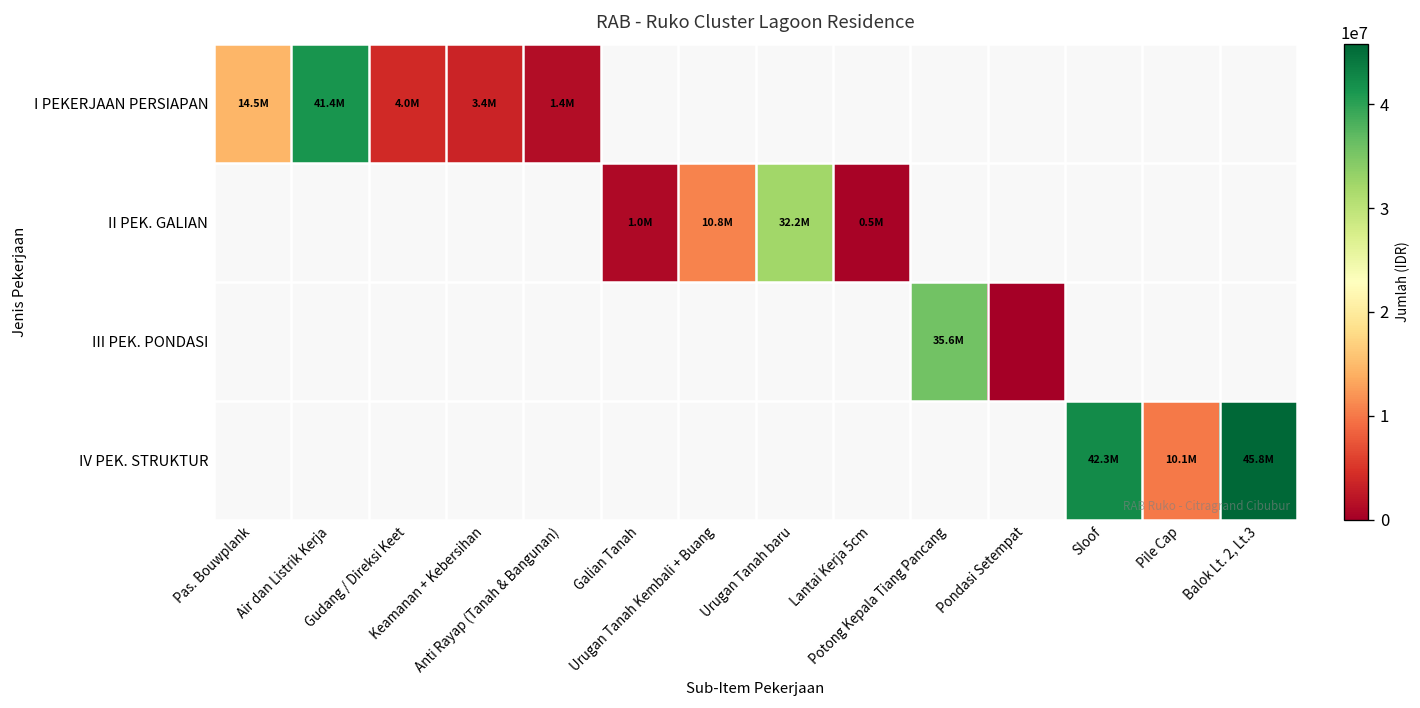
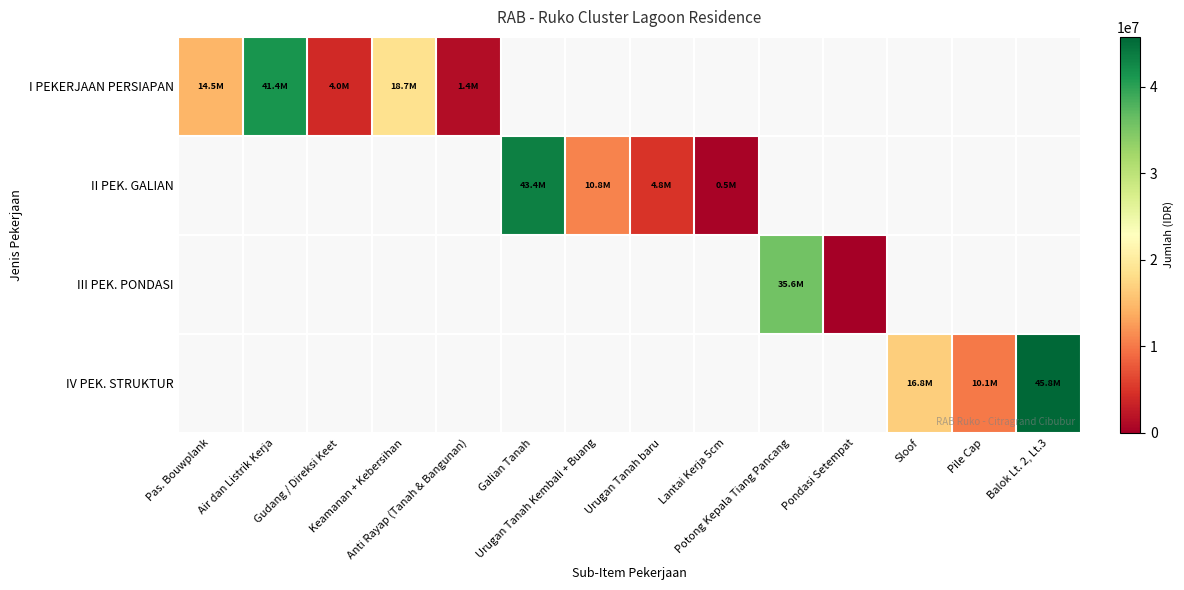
  {
    "I PEKERJAAN PERSIAPAN": {
      "Pas. Bouwplank": "14.5M",
      "Air dan Listrik Kerja": "41.4M",
      "Gudang / Direksi Keet": "4.0M",
-     "Keamanan + Kebersihan": "3.4M",
+     "Keamanan + Kebersihan": "18.7M",
      "Anti Rayap (Tanah & Bangunan)": "1.4M"
    },
    "II PEK. GALIAN": {
-     "Galian Tanah": "1.0M",
+     "Galian Tanah": "43.4M",
      "Urugan Tanah Kembali + Buang": "10.8M",
-     "Urugan Tanah baru": "32.2M",
+     "Urugan Tanah baru": "4.8M",
      "Lantai Kerja 5cm": "0.5M"
    },
    "III PEK. PONDASI": {
      "Potong Kepala Tiang Pancang": "35.6M"
    },
    "IV PEK. STRUKTUR": {
-     "Sloof": "42.3M",
+     "Sloof": "16.8M",
      "Balok Lt. 2, Lt.3": "45.8M"
    }
  }
